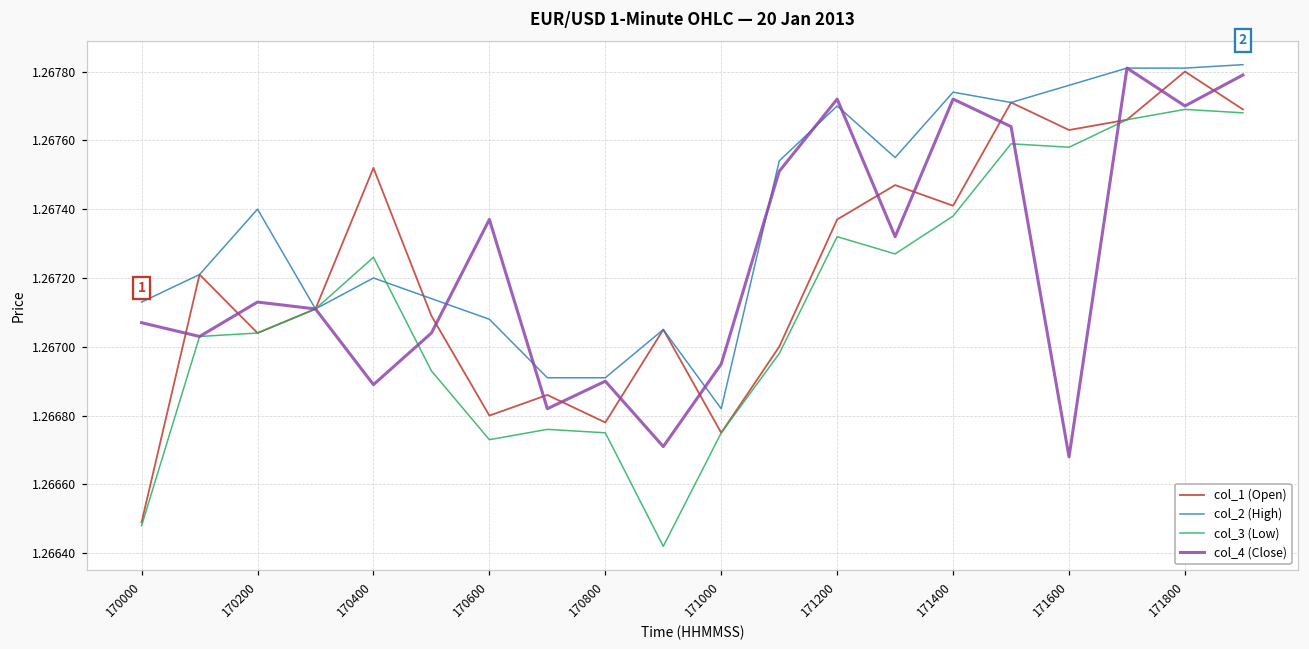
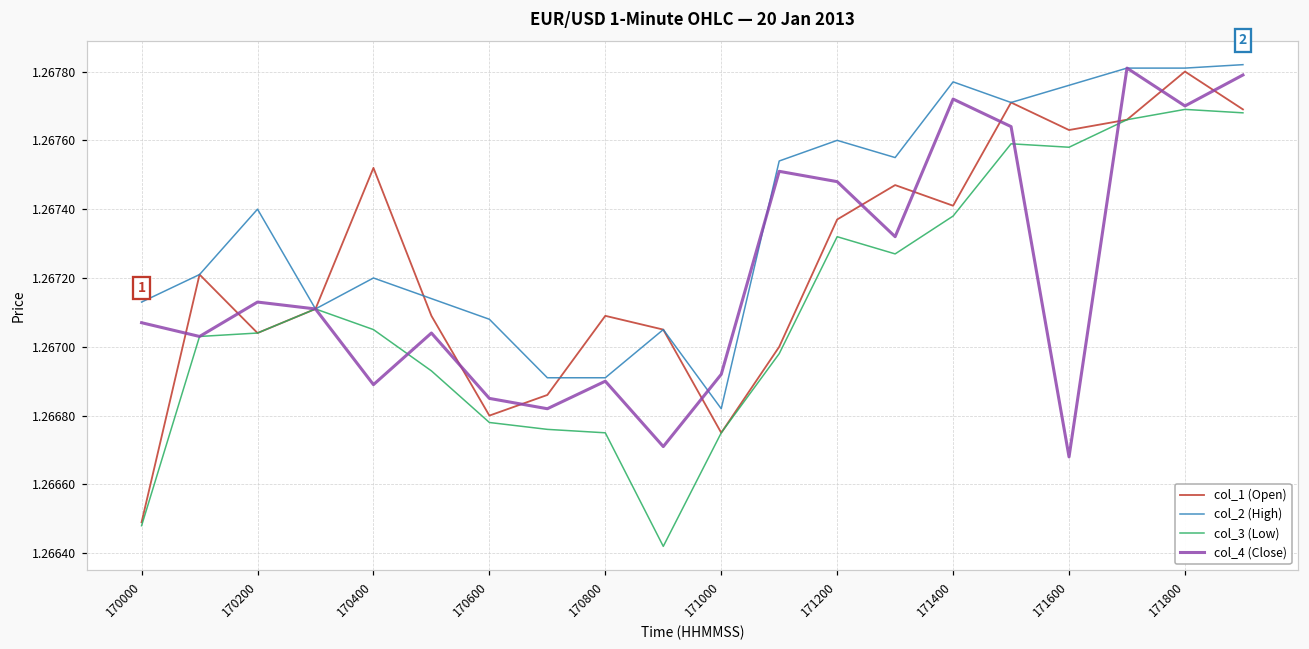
  {
    "col_1 (Open)": {
      "170000": 1.26649,
      "170400": 1.26752,
      "170600": 1.26680,
-     "170800": 1.26678,
+     "170800": 1.26709,
      "171200": 1.26737,
      "171400": 1.26741,
      "171600": 1.26763,
      "171800": 1.26780
    },
    "col_2 (High)": {
      "170200": 1.26740,
      "170400": 1.26720,
      "170600": 1.26708,
      "170800": 1.26691,
      "171000": 1.26682,
-     "171200": 1.2677,
-     "171400": 1.26774,
+     "171200": 1.2676,
+     "171400": 1.26777,
      "171600": 1.26776,
      "171800": 1.26781
    },
    "col_3 (Low)": {
      "170000": 1.26648,
-     "170400": 1.26726,
-     "170600": 1.26673,
+     "170400": 1.26705,
+     "170600": 1.26678,
      "170800": 1.26675,
      "171200": 1.26732,
      "171400": 1.26738,
      "171600": 1.26758,
      "171800": 1.26769
    },
    "col_4 (Close)": {
      "170200": 1.26713,
      "170400": 1.26689,
-     "170600": 1.26737,
+     "170600": 1.26685,
      "170800": 1.26690,
-     "171000": 1.26695,
-     "171200": 1.26772,
+     "171000": 1.26692,
+     "171200": 1.26748,
      "171400": 1.26772,
      "171600": 1.26668,
      "171800": 1.26770
    }
  }
